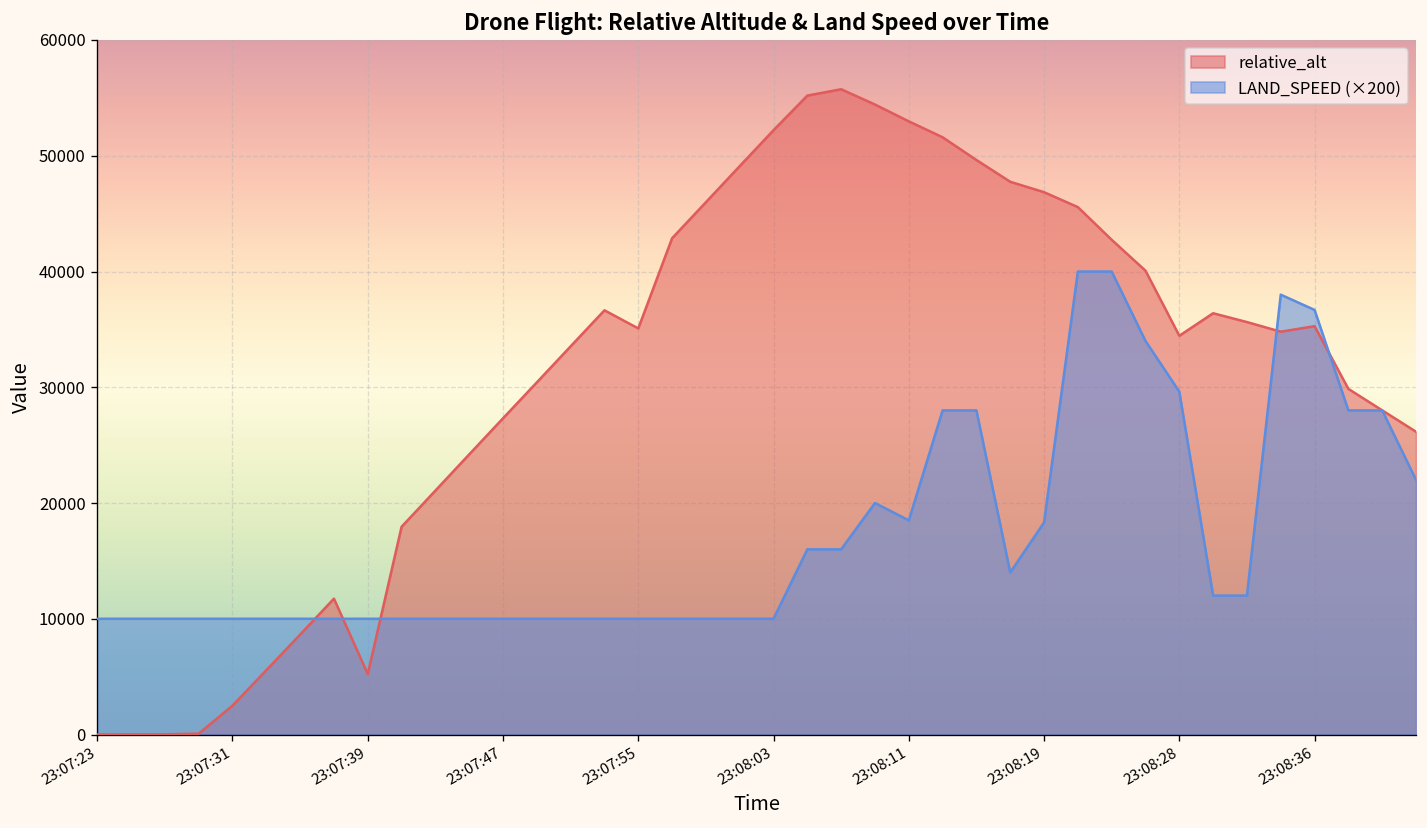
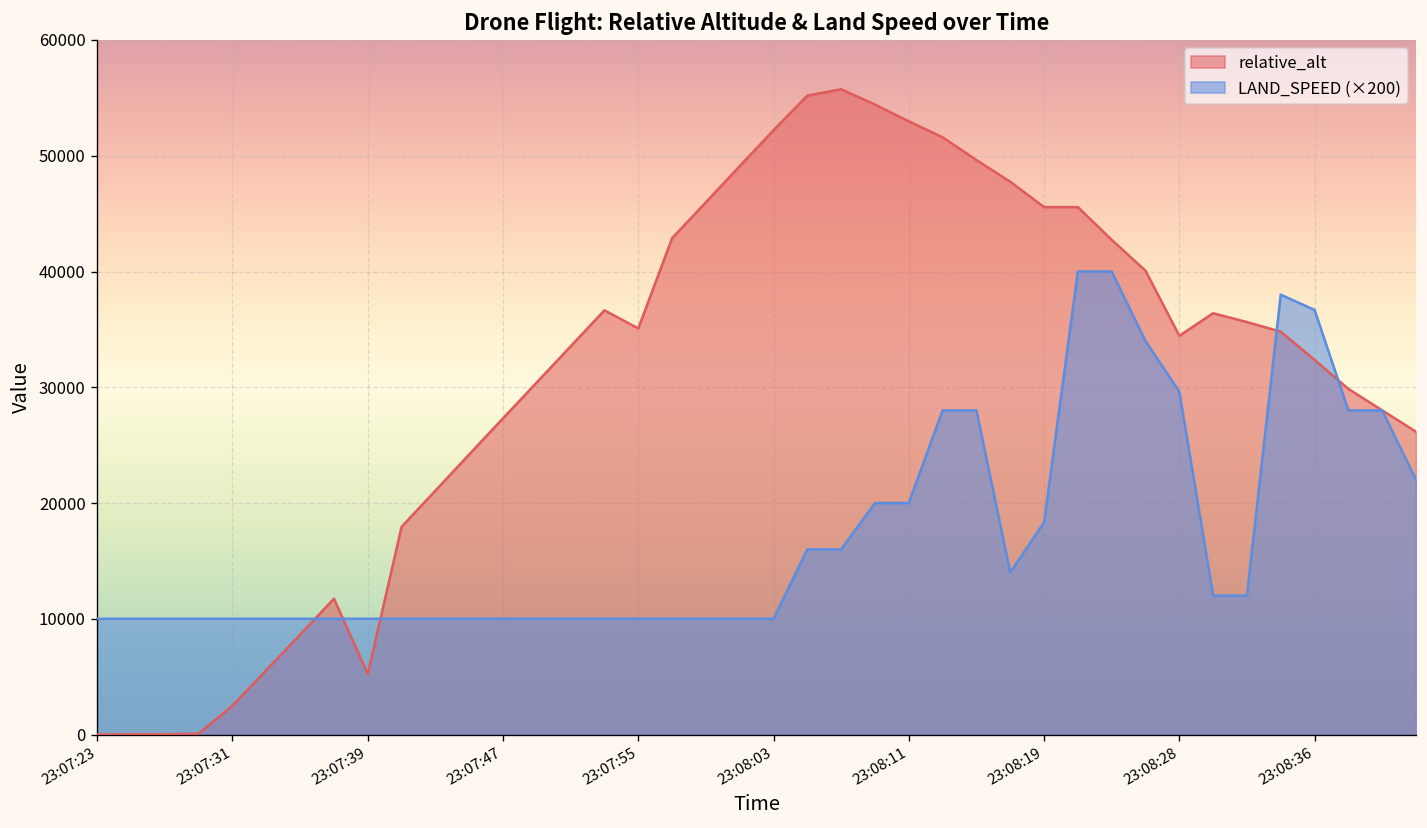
  {
    "relative_alt": {
      "23:07:23": 0,
      "23:07:31": 2000,
      "23:07:39": 5000,
      "23:07:47": 27000,
      "23:07:55": 35000,
      "23:08:03": 52000,
      "23:08:11": 53000,
-     "23:08:19": 47000,
+     "23:08:19": 46000,
      "23:08:28": 34000,
-     "23:08:36": 35000
+     "23:08:36": 32000
    },
    "LAND_SPEED (×200)": {
      "23:07:23": 10000,
      "23:07:31": 10000,
      "23:07:39": 10000,
      "23:07:47": 10000,
      "23:07:55": 10000,
      "23:08:03": 10000,
-     "23:08:11": 19000,
+     "23:08:11": 20000,
      "23:08:19": 18000,
      "23:08:28": 30000,
      "23:08:36": 37000
    }
  }
